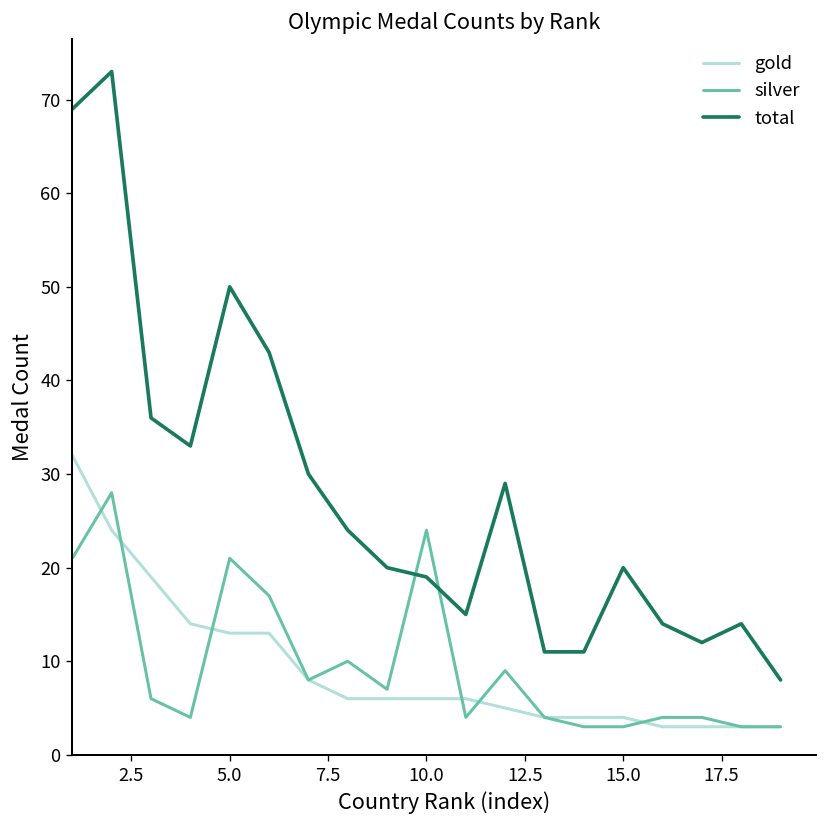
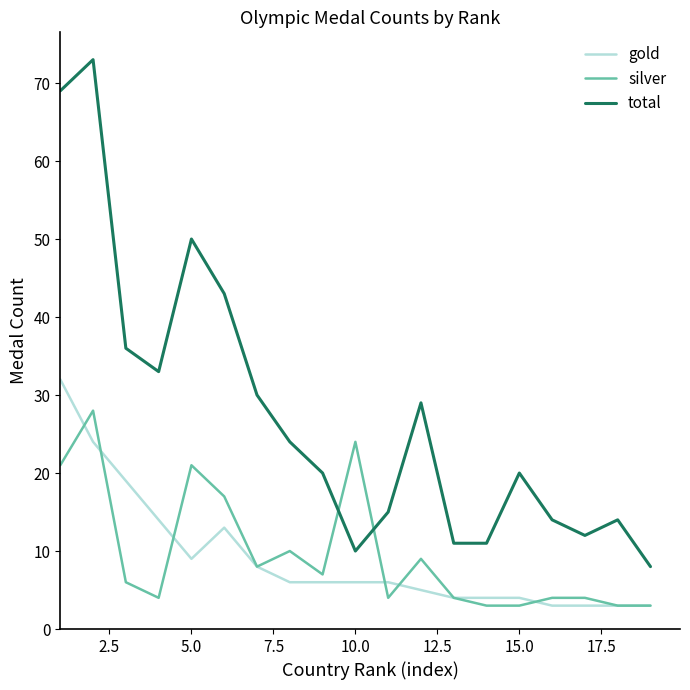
  {
    "gold": {
-     "5.0": 13,
+     "5.0": 9,
      "10.0": 6,
      "15.0": 4
    },
    "silver": {
      "5.0": 21,
      "10.0": 24,
      "15.0": 3
    },
    "total": {
      "5.0": 50,
-     "10.0": 19,
+     "10.0": 10,
      "15.0": 20
    }
  }
